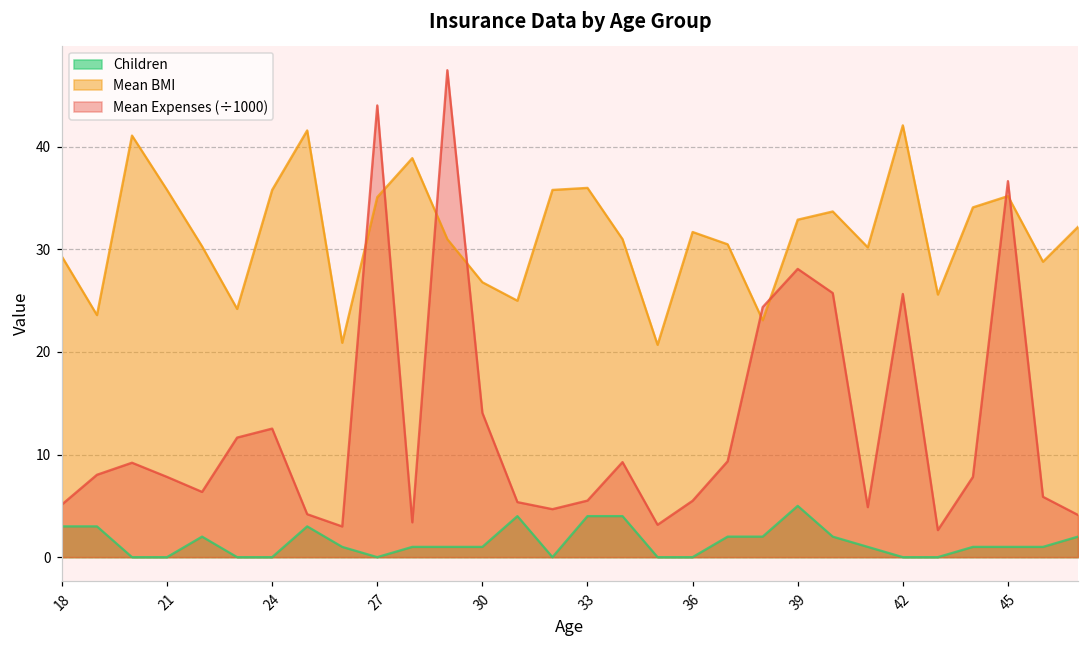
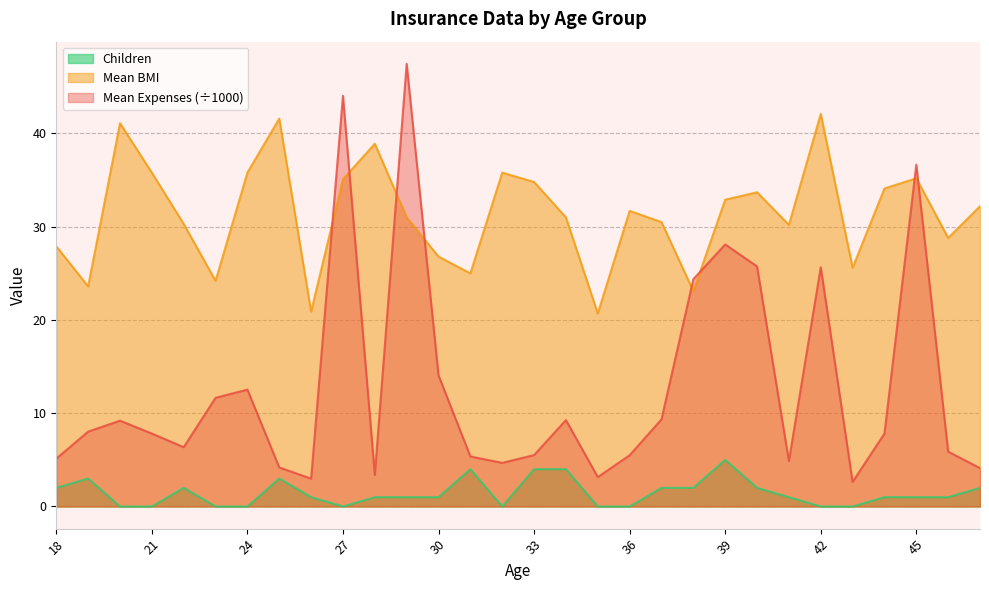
  {
    "Children": {
-     "18": 3,
+     "18": 2,
      "21": 0,
      "24": 0,
      "27": 0,
      "30": 1,
      "33": 4,
      "36": 0,
      "39": 5,
      "42": 0,
      "45": 1
    },
    "Mean BMI": {
-     "18": 29,
+     "18": 28,
      "21": 36,
      "24": 36,
      "27": 35,
      "30": 27,
-     "33": 36,
+     "33": 35,
      "36": 32,
      "39": 33,
      "42": 42,
      "45": 35
    },
    "Mean Expenses (÷1000)": {
      "18": 5,
      "21": 8,
      "24": 13,
      "27": 44,
      "30": 14,
      "33": 6,
      "36": 5,
      "39": 28,
      "42": 26,
      "45": 37
    }
  }
